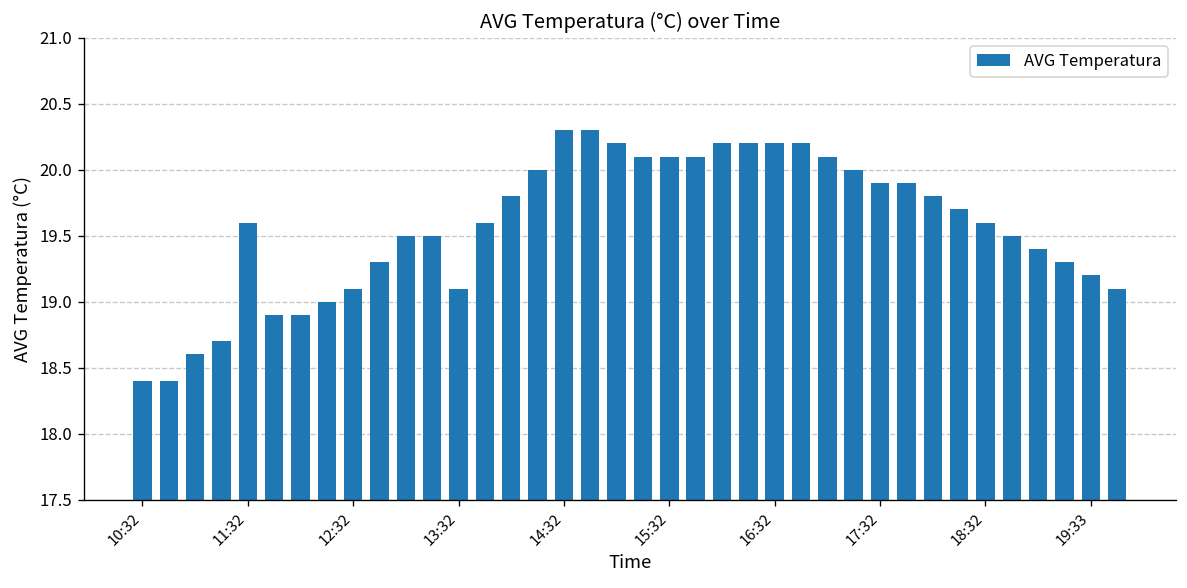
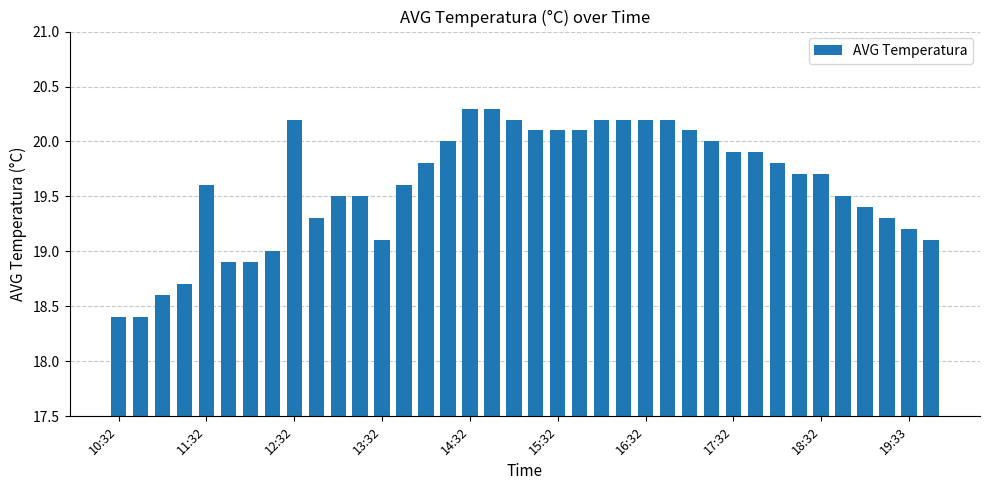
  {
    "10:32": 18.4,
    "11:32": 19.6,
-   "12:32": 19.1,
+   "12:32": 20.2,
    "13:32": 19.1,
    "14:32": 20.3,
    "15:32": 20.1,
    "16:32": 20.2,
    "17:32": 19.9,
-   "18:32": 19.6,
+   "18:32": 19.7,
    "19:33": 19.2
  }
